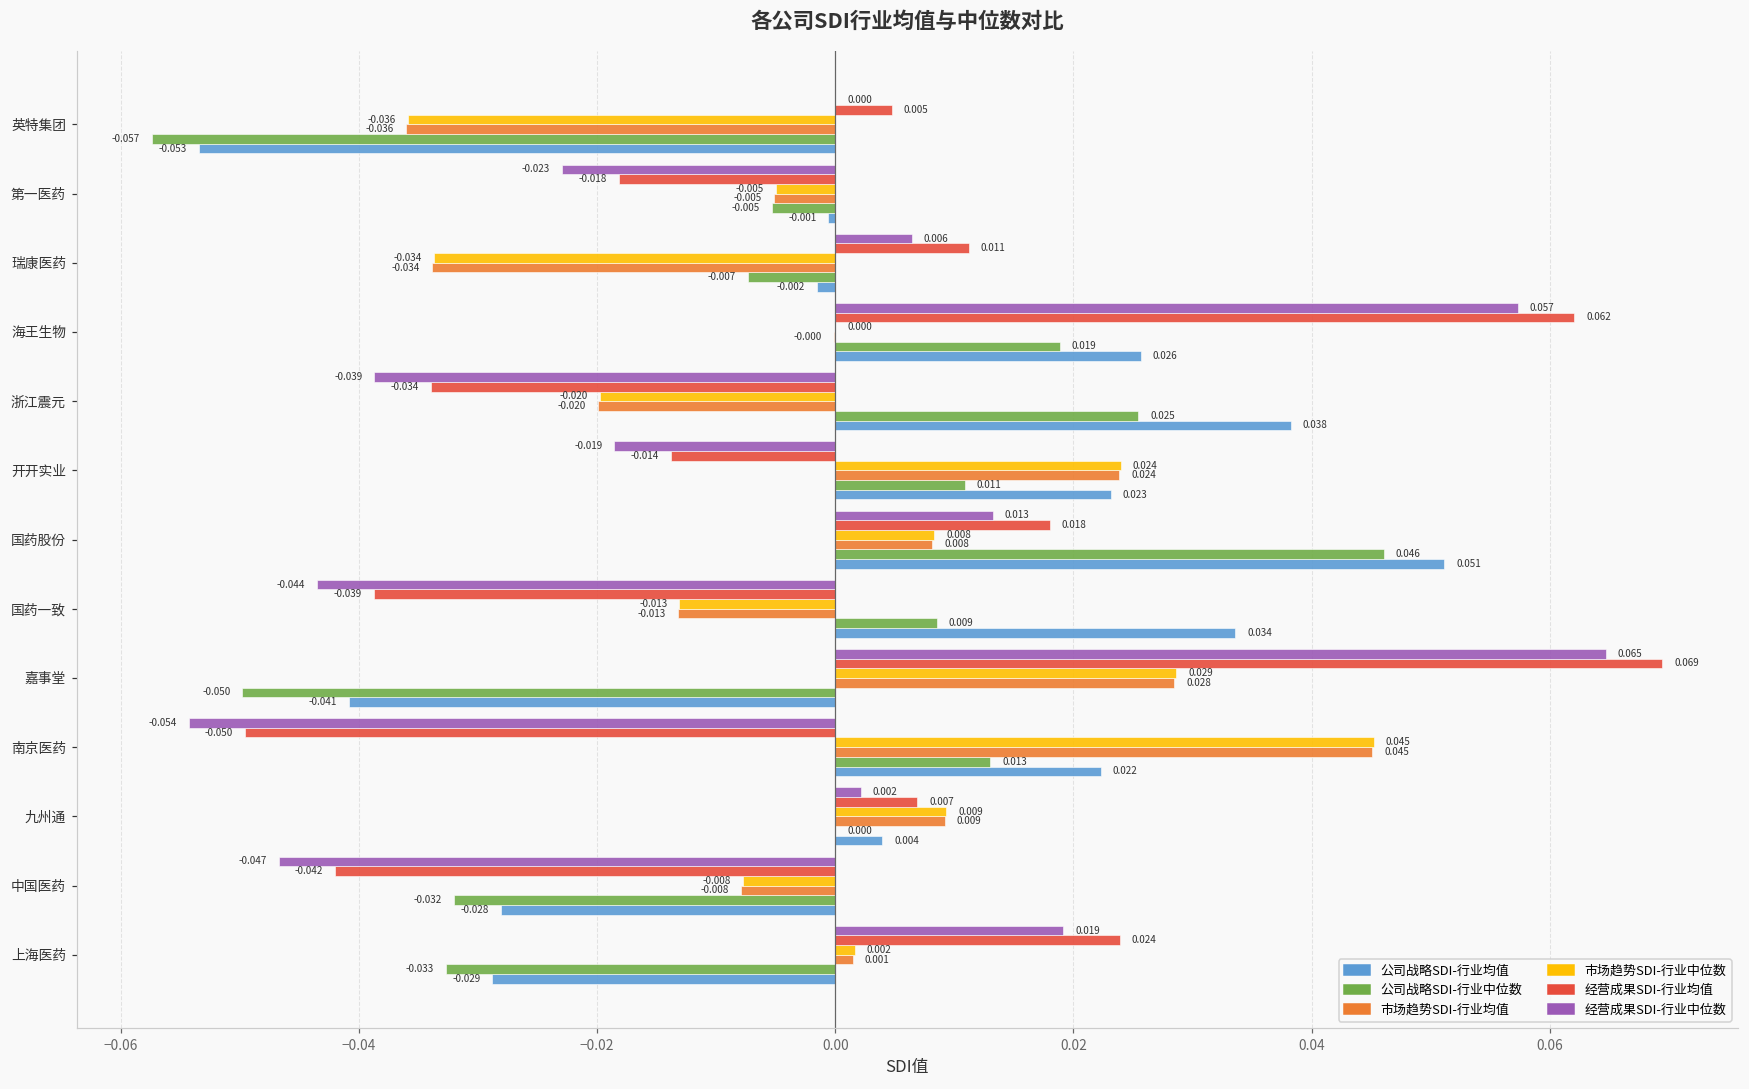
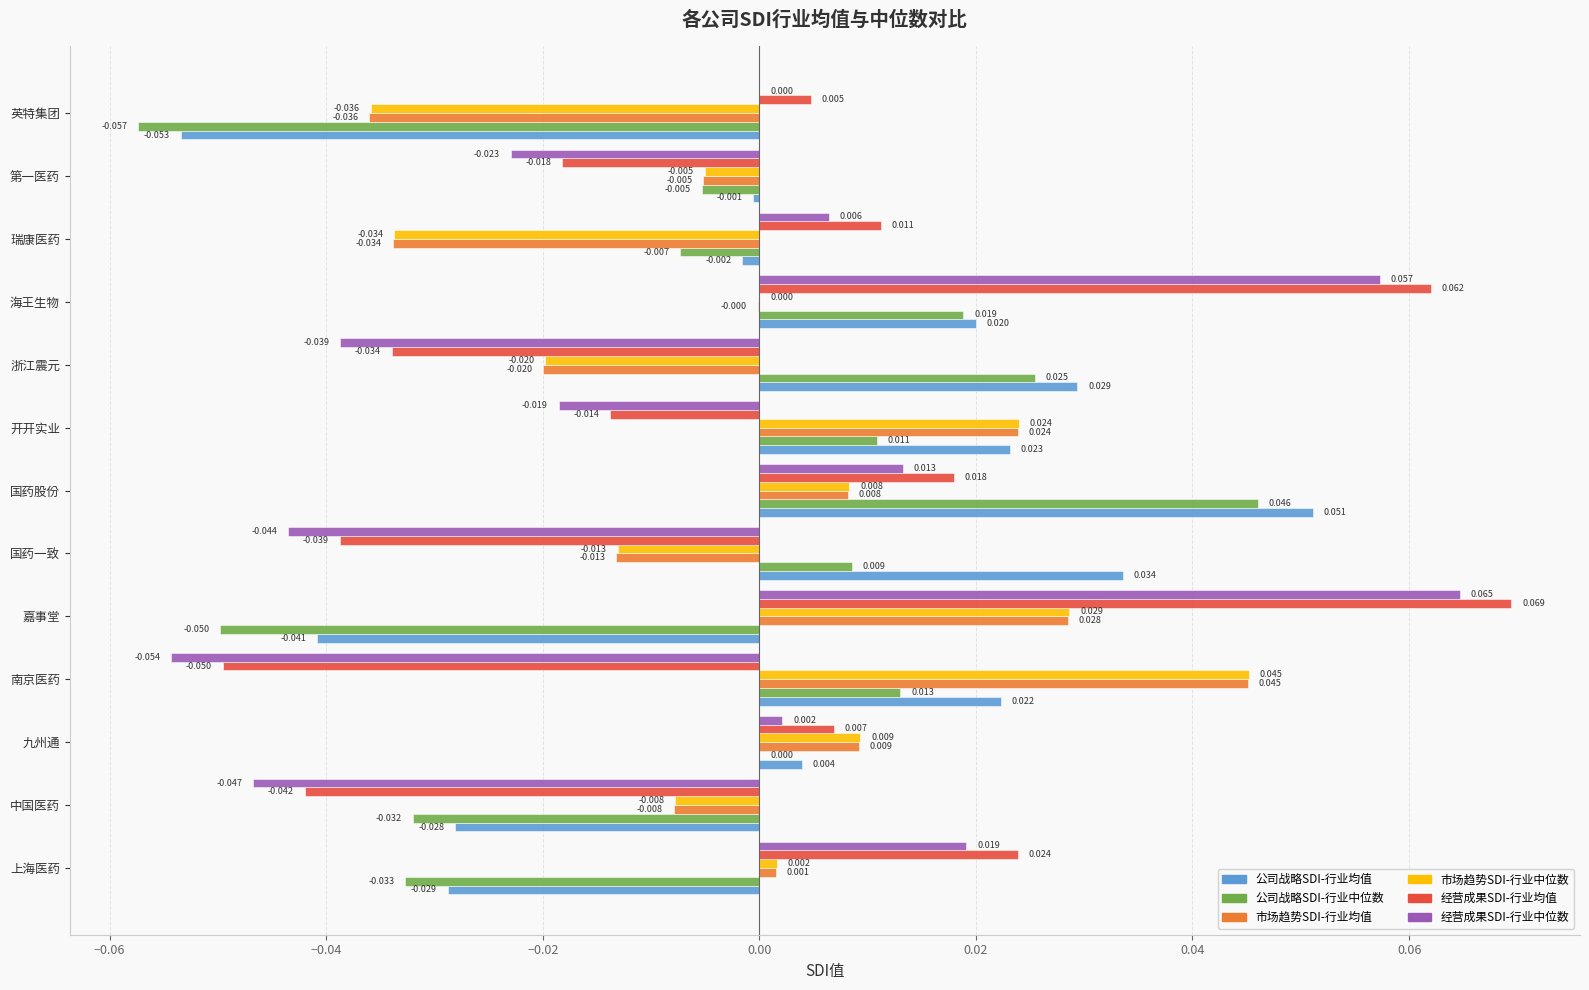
  {
    "公司战略SDI-行业均值": {
      "英特集团": -0.053,
      "第一医药": -0.001,
      "瑞康医药": -0.002,
-     "海王生物": 0.026,
-     "浙江震元": 0.038,
+     "海王生物": 0.020,
+     "浙江震元": 0.029,
      "开开实业": 0.023,
      "国药股份": 0.051,
      "国药一致": 0.034,
      "嘉事堂": -0.041,
      "南京医药": 0.022,
      "九州通": 0.004,
      "中国医药": -0.028,
      "上海医药": -0.029
    },
    "公司战略SDI-行业中位数": {
      "英特集团": -0.057,
      "第一医药": -0.005,
      "瑞康医药": -0.007,
      "海王生物": 0.019,
      "浙江震元": 0.025,
      "开开实业": 0.011,
      "国药股份": 0.046,
      "国药一致": 0.009,
      "嘉事堂": -0.050,
      "南京医药": 0.013,
      "九州通": 0.000,
      "中国医药": -0.032,
      "上海医药": -0.033
    },
    "市场趋势SDI-行业中位数": {
      "海王生物": 0.000,
      "开开实业": 0.024,
      "国药股份": 0.008,
      "嘉事堂": 0.029,
      "南京医药": 0.045,
      "九州通": 0.009,
      "上海医药": 0.002
    },
    "经营成果SDI-行业中位数": {
      "英特集团": 0.000,
      "第一医药": -0.023,
      "瑞康医药": 0.006,
      "海王生物": 0.057,
      "浙江震元": -0.039,
      "开开实业": -0.019,
      "国药股份": 0.013,
      "国药一致": -0.044,
      "嘉事堂": 0.065,
      "南京医药": -0.054,
      "九州通": 0.002,
      "中国医药": -0.047,
      "上海医药": 0.019
    }
  }
